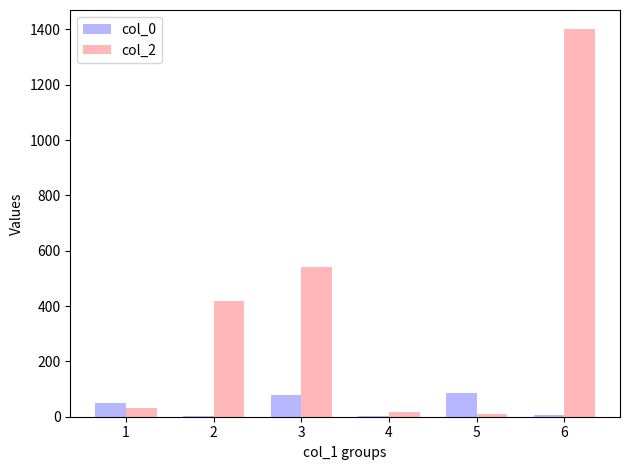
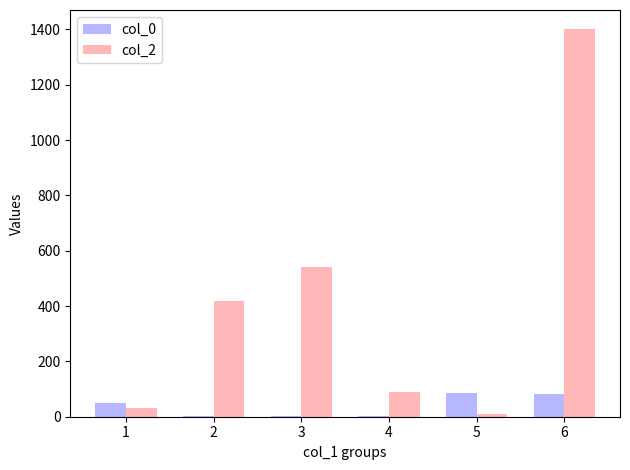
  {
    "col_0": {
      "1": 50,
-     "3": 80,
+     "3": 0,
      "5": 80,
-     "6": 10
+     "6": 80
    },
    "col_2": {
      "1": 30,
      "2": 420,
      "3": 540,
-     "4": 20,
+     "4": 90,
      "5": 10,
      "6": 1400
    }
  }
